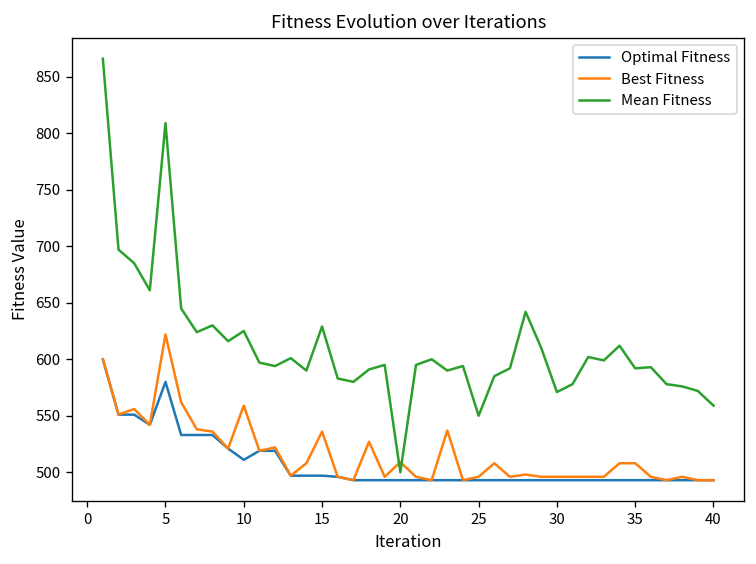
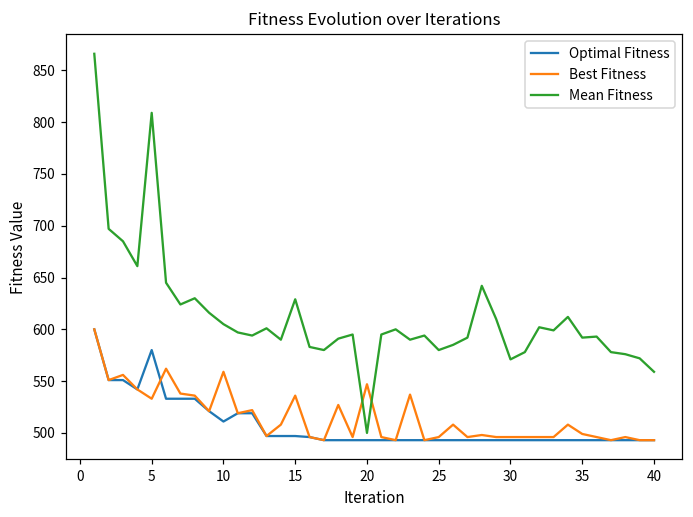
  {
    "Optimal Fitness": {
      "5": 580,
      "10": 510,
      "15": 500,
      "20": 490,
      "25": 490,
      "30": 490,
      "35": 490
    },
    "Best Fitness": {
-     "5": 620,
+     "5": 530,
      "10": 560,
      "15": 540,
-     "20": 510,
+     "20": 550,
      "25": 500,
      "30": 500,
-     "35": 510
+     "35": 500
    },
    "Mean Fitness": {
      "5": 810,
-     "10": 630,
+     "10": 610,
      "15": 630,
      "20": 500,
-     "25": 550,
+     "25": 580,
      "30": 570,
      "35": 590,
      "40": 560
    }
  }
